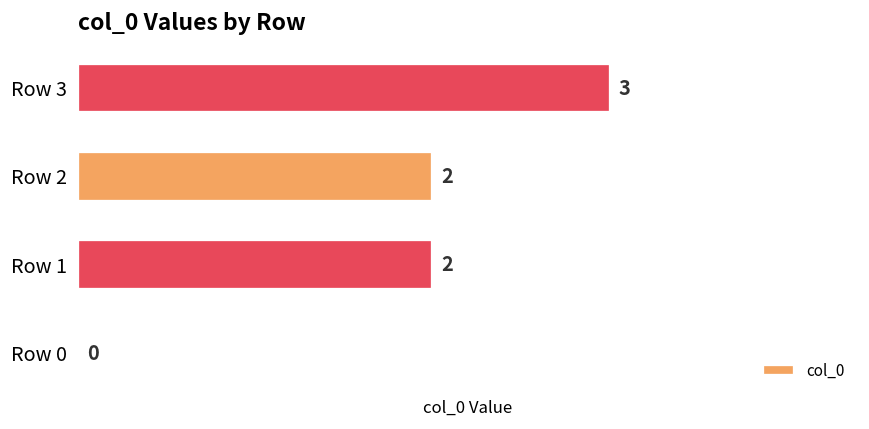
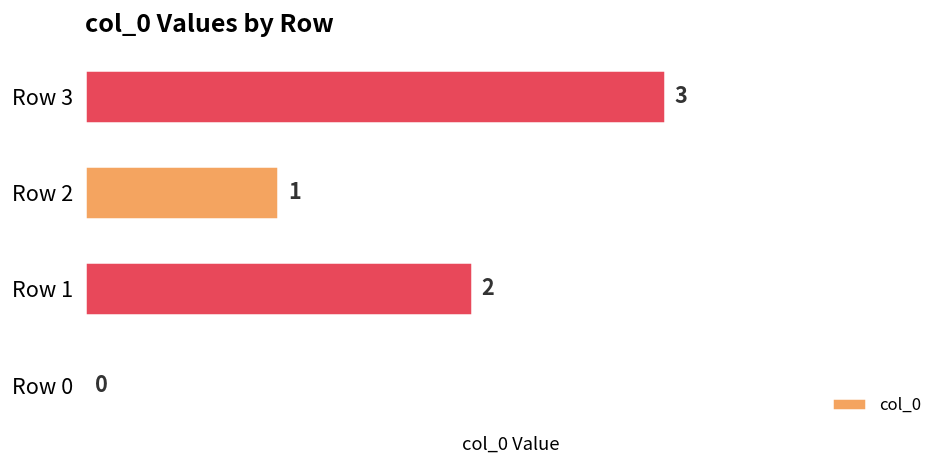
  {
    "Row 3": 3,
-   "Row 2": 2,
+   "Row 2": 1,
    "Row 1": 2,
    "Row 0": 0
  }
